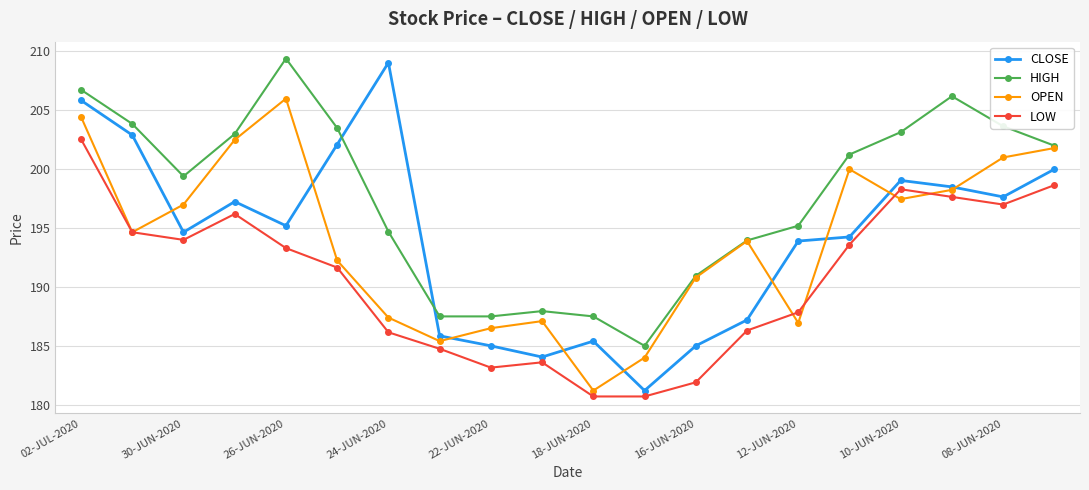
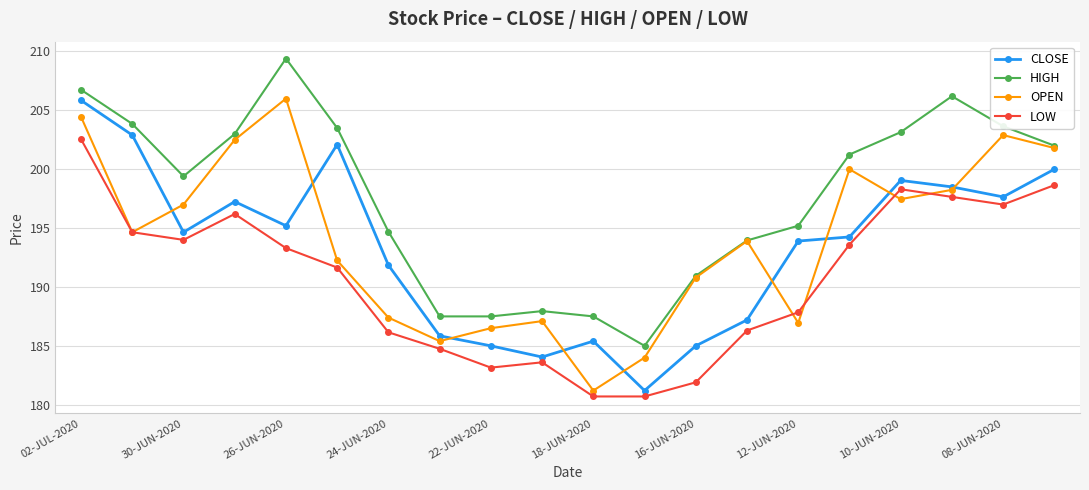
  {
    "CLOSE": {
      "02-JUL-2020": 205.9,
      "30-JUN-2020": 194.7,
      "26-JUN-2020": 195.2,
-     "24-JUN-2020": 209.1,
+     "24-JUN-2020": 191.9,
      "22-JUN-2020": 185.0,
      "18-JUN-2020": 185.4,
      "16-JUN-2020": 185.0,
      "12-JUN-2020": 193.9,
      "10-JUN-2020": 199.1,
      "08-JUN-2020": 197.7
    },
    "HIGH": {
      "02-JUL-2020": 206.8,
      "30-JUN-2020": 199.4,
      "26-JUN-2020": 209.4,
      "24-JUN-2020": 194.7,
      "22-JUN-2020": 187.5,
      "18-JUN-2020": 187.5,
      "12-JUN-2020": 195.2,
      "10-JUN-2020": 203.2
    },
    "OPEN": {
      "02-JUL-2020": 204.5,
      "30-JUN-2020": 197.0,
      "26-JUN-2020": 206.0,
      "24-JUN-2020": 187.4,
      "22-JUN-2020": 186.5,
      "18-JUN-2020": 181.2,
      "12-JUN-2020": 187.0,
      "10-JUN-2020": 197.5,
-     "08-JUN-2020": 201.0
+     "08-JUN-2020": 202.9
    },
    "LOW": {
      "02-JUL-2020": 202.6,
      "30-JUN-2020": 194.0,
      "26-JUN-2020": 193.3,
      "24-JUN-2020": 186.2,
      "22-JUN-2020": 183.2,
      "18-JUN-2020": 180.7,
      "16-JUN-2020": 181.9,
      "12-JUN-2020": 187.9,
      "10-JUN-2020": 198.3,
      "08-JUN-2020": 197.0
    }
  }
